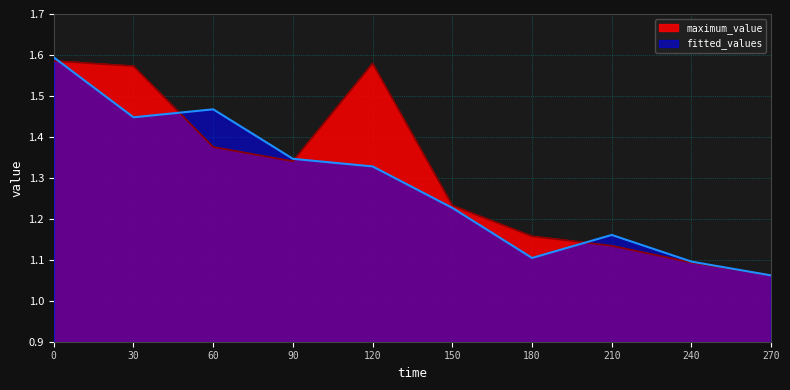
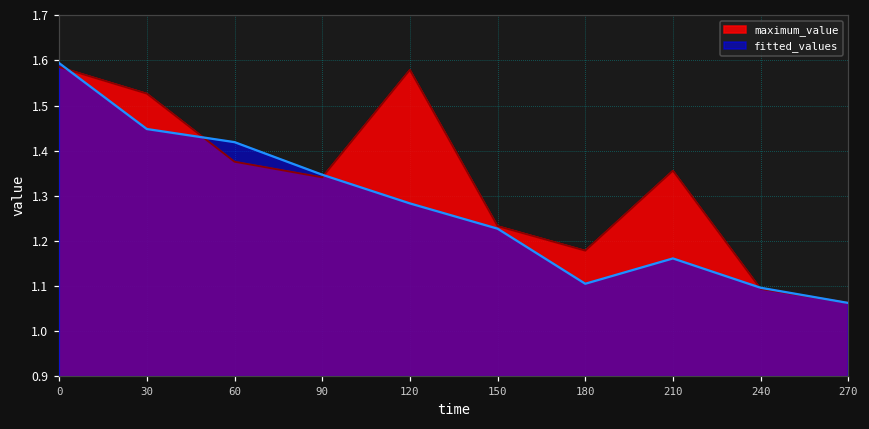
  {
    "maximum_value": {
      "0": 1.59,
-     "30": 1.57,
+     "30": 1.53,
      "60": 1.38,
      "120": 1.58,
-     "180": 1.16,
-     "210": 1.13
+     "180": 1.18,
+     "210": 1.36
    },
    "fitted_values": {
      "0": 1.59,
      "30": 1.45,
-     "60": 1.47,
-     "120": 1.33,
+     "60": 1.42,
+     "120": 1.28,
      "180": 1.10,
      "210": 1.16
    }
  }
